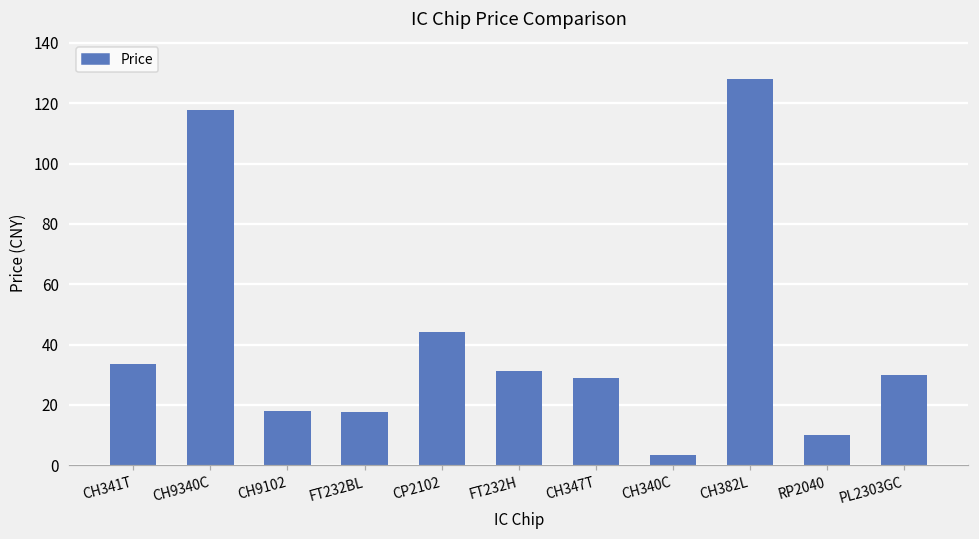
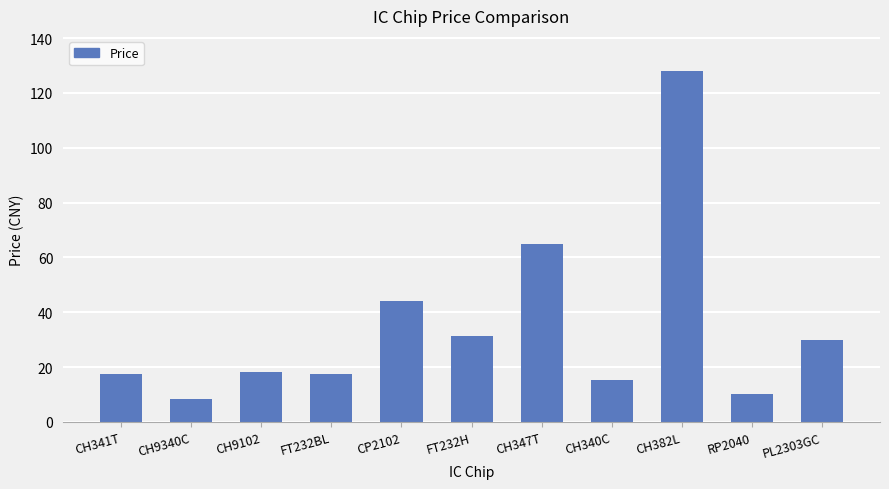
  {
-   "CH341T": 34,
-   "CH9340C": 118,
+   "CH341T": 18,
+   "CH9340C": 8,
    "CH9102": 18,
    "FT232BL": 18,
    "CP2102": 44,
    "FT232H": 31,
-   "CH347T": 29,
-   "CH340C": 3,
+   "CH347T": 65,
+   "CH340C": 15,
    "CH382L": 128,
    "RP2040": 10,
    "PL2303GC": 30
  }
